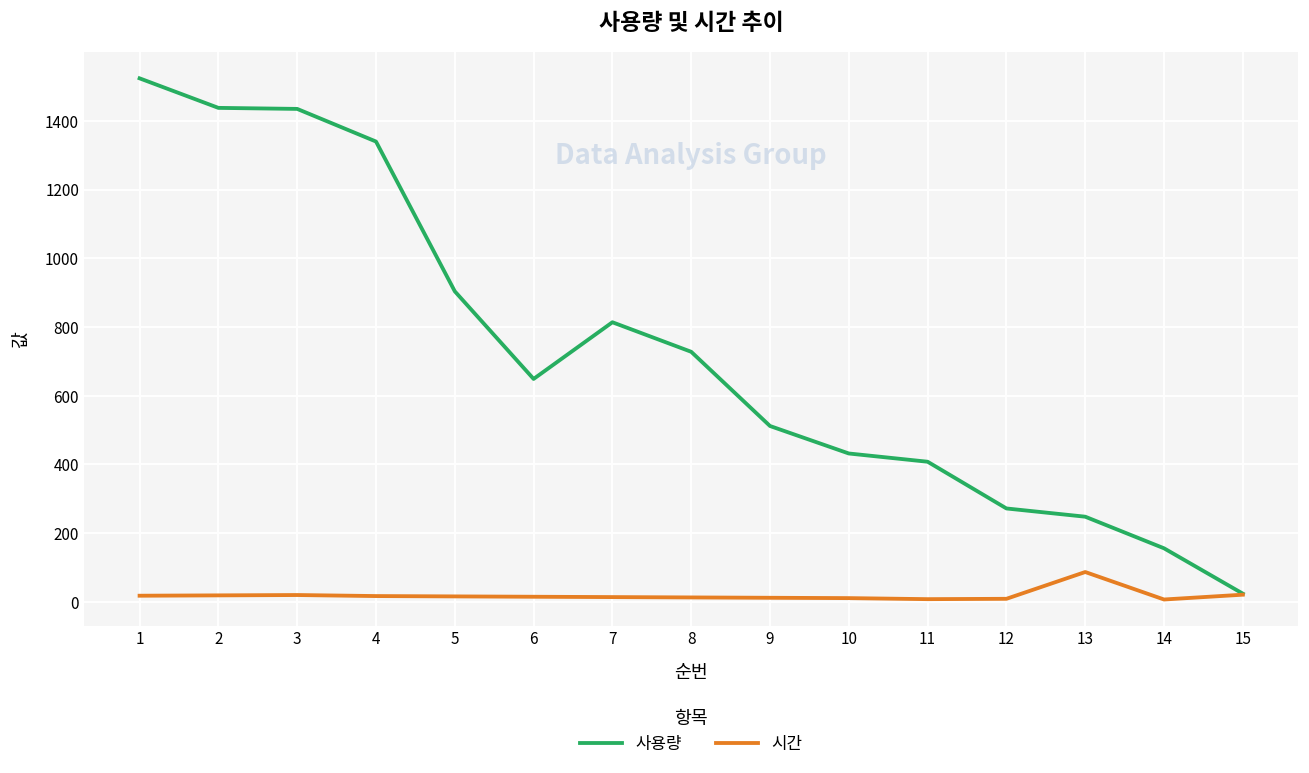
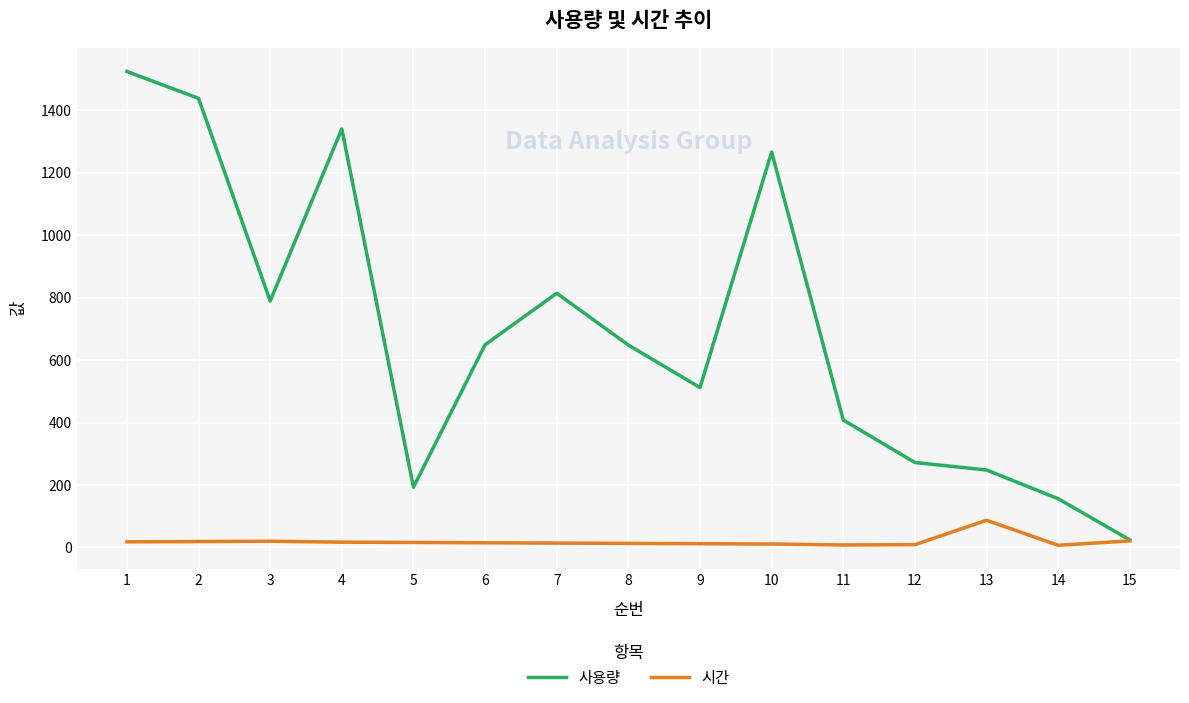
  {
    "사용량": {
      "1": 1520,
      "2": 1440,
-     "3": 1440,
+     "3": 790,
      "4": 1340,
-     "5": 900,
+     "5": 190,
      "6": 650,
      "7": 810,
-     "8": 730,
+     "8": 650,
      "9": 510,
-     "10": 430,
+     "10": 1270,
      "11": 410,
      "12": 270,
      "13": 250,
      "14": 160
    },
    "시간": {
      "1": 20,
      "2": 20,
      "3": 20,
      "4": 20,
      "5": 20,
      "6": 20,
      "7": 10,
      "8": 10,
      "9": 10,
      "10": 10,
      "11": 10,
      "12": 10,
      "13": 90,
      "14": 10
    }
  }
